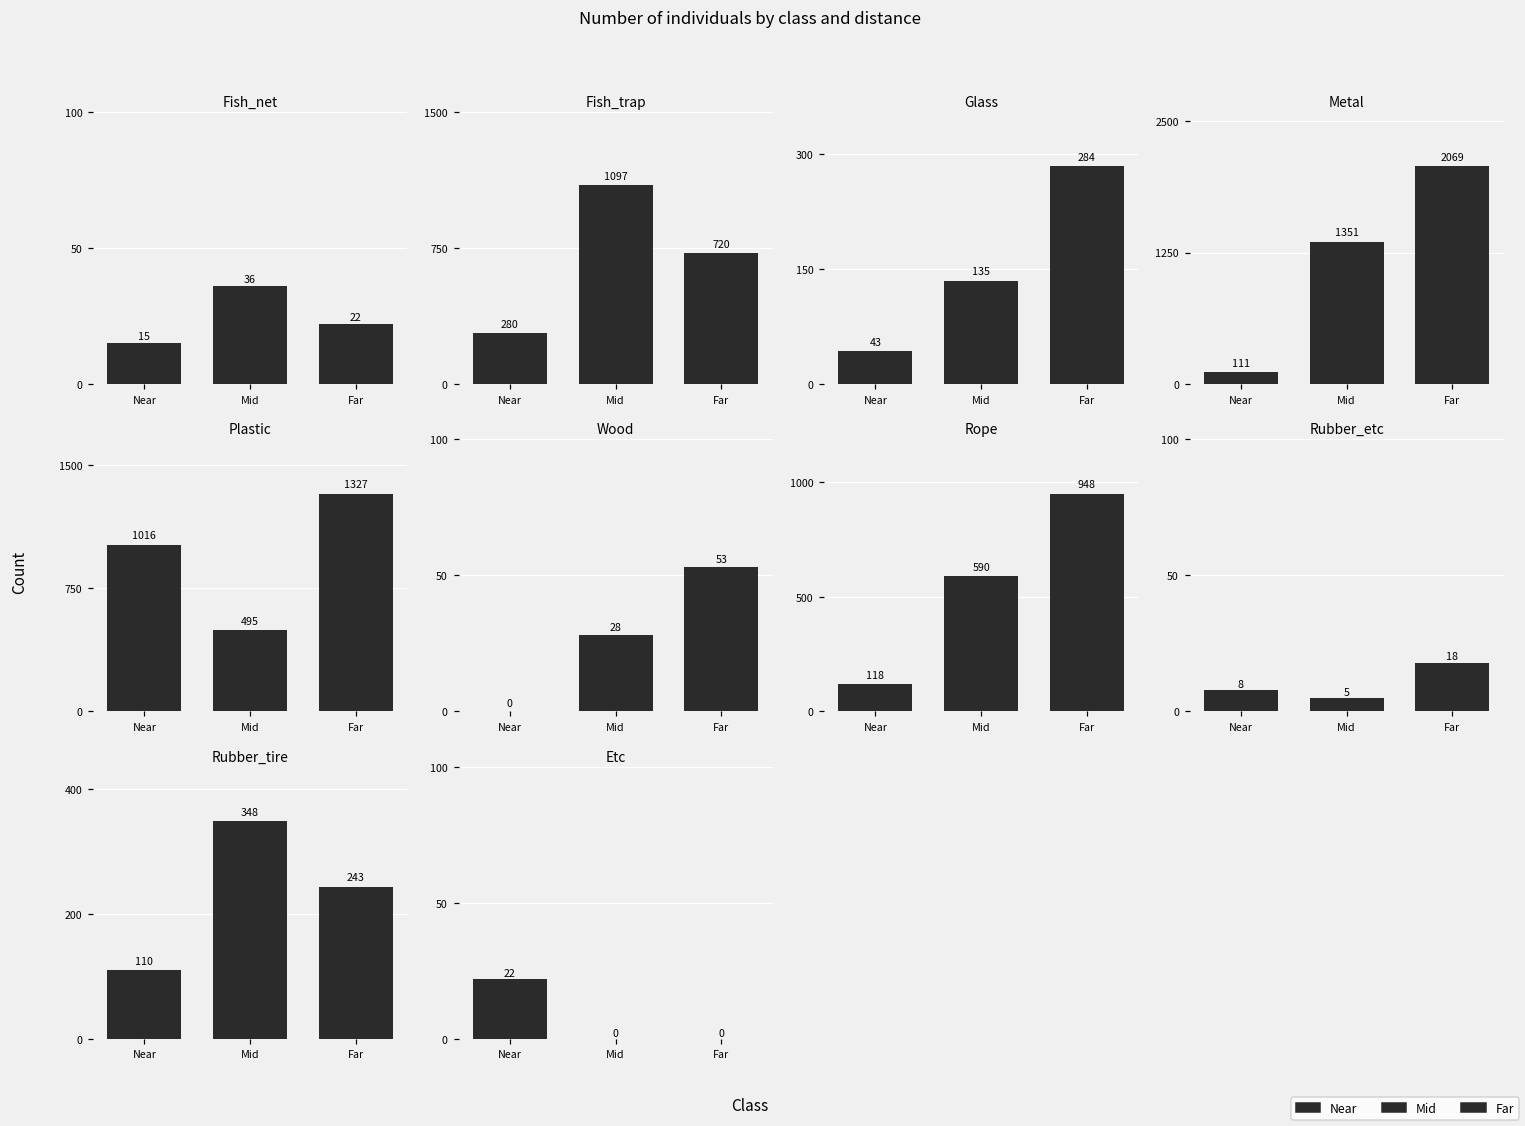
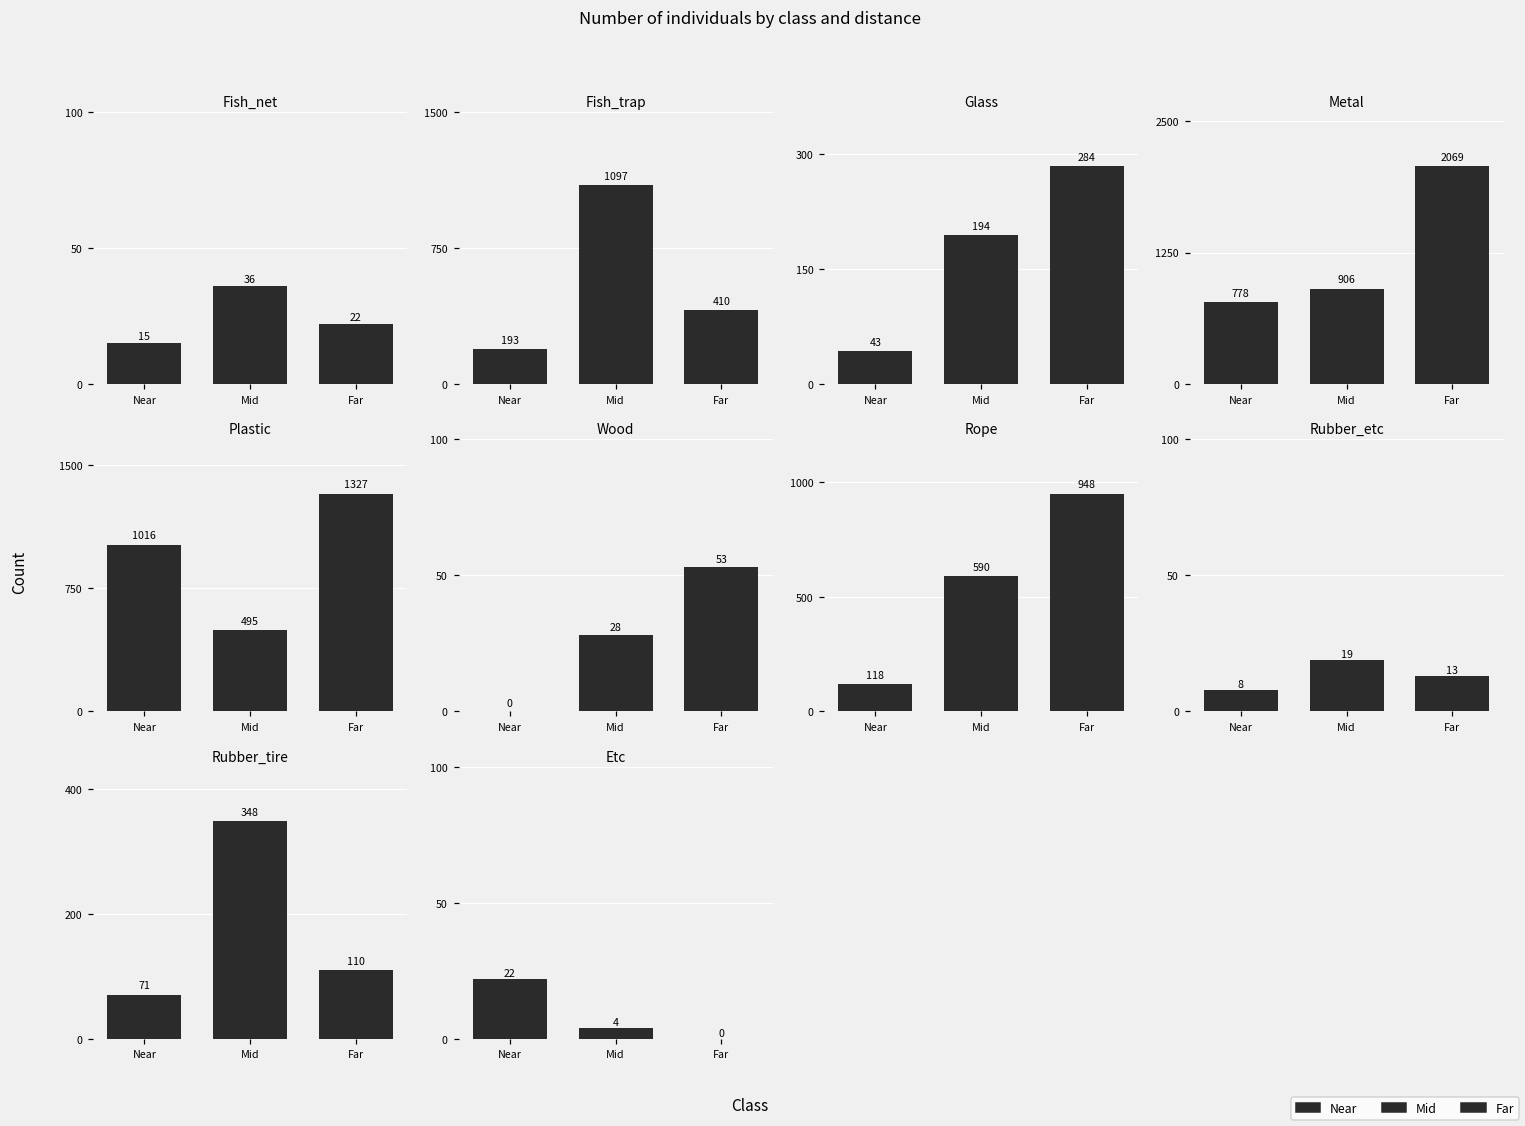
  {
    "Fish_net": {
      "Near": 15,
      "Mid": 36,
      "Far": 22
    },
    "Fish_trap": {
-     "Near": 280,
+     "Near": 193,
      "Mid": 1097,
-     "Far": 720
+     "Far": 410
    },
    "Glass": {
      "Near": 43,
-     "Mid": 135,
+     "Mid": 194,
      "Far": 284
    },
    "Metal": {
-     "Near": 111,
-     "Mid": 1351,
+     "Near": 778,
+     "Mid": 906,
      "Far": 2069
    },
    "Plastic": {
      "Near": 1016,
      "Mid": 495,
      "Far": 1327
    },
    "Wood": {
      "Near": 0,
      "Mid": 28,
      "Far": 53
    },
    "Rope": {
      "Near": 118,
      "Mid": 590,
      "Far": 948
    },
    "Rubber_etc": {
      "Near": 8,
-     "Mid": 5,
-     "Far": 18
+     "Mid": 19,
+     "Far": 13
    },
    "Rubber_tire": {
-     "Near": 110,
+     "Near": 71,
      "Mid": 348,
-     "Far": 243
+     "Far": 110
    },
    "Etc": {
      "Near": 22,
-     "Mid": 0,
+     "Mid": 4,
      "Far": 0
    }
  }
